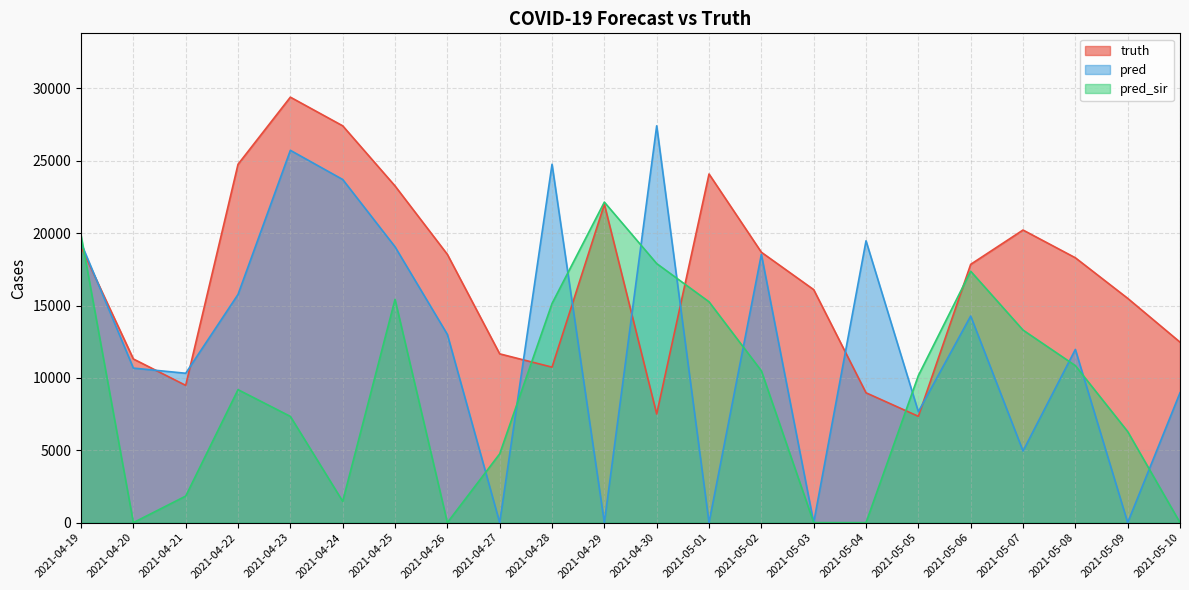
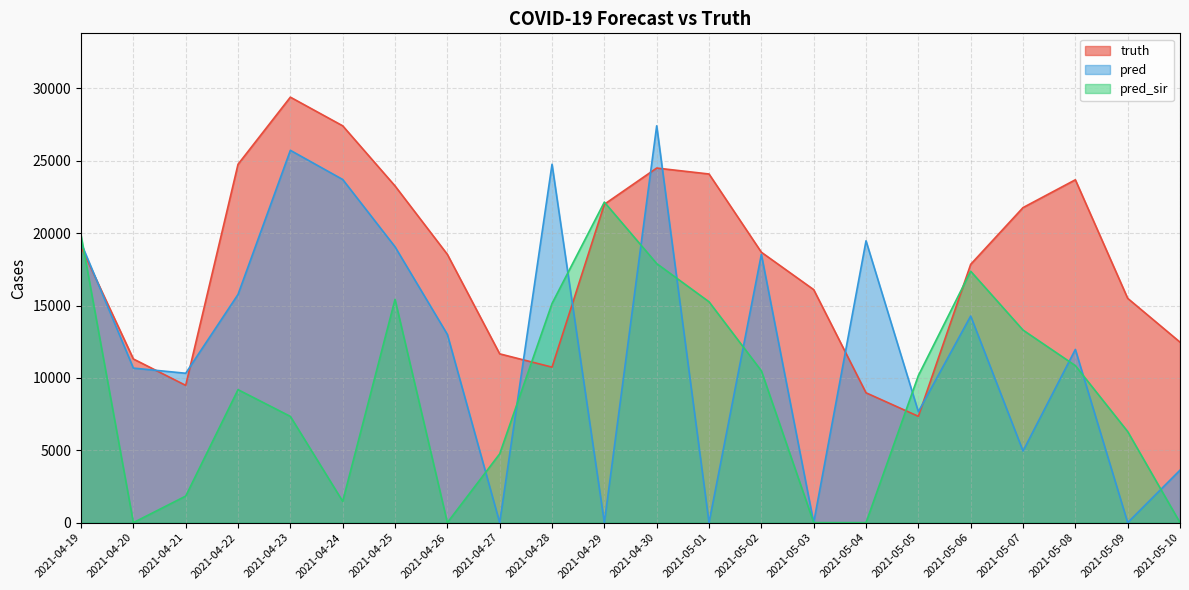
  {
    "truth": {
      "2021-04-19": 19100,
      "2021-04-20": 11300,
      "2021-04-21": 9500,
      "2021-04-22": 24800,
      "2021-04-23": 29400,
      "2021-04-24": 27400,
      "2021-04-25": 23300,
      "2021-04-26": 18500,
      "2021-04-27": 11700,
      "2021-04-28": 10700,
-     "2021-04-30": 7500,
+     "2021-04-30": 24500,
      "2021-05-01": 24100,
      "2021-05-03": 16100,
      "2021-05-04": 9000,
      "2021-05-05": 7300,
      "2021-05-06": 17800,
-     "2021-05-07": 20200,
-     "2021-05-08": 18300,
+     "2021-05-07": 21800,
+     "2021-05-08": 23700,
      "2021-05-09": 15500,
      "2021-05-10": 12500
    },
    "pred": {
      "2021-04-19": 19300,
      "2021-04-20": 10700,
      "2021-04-21": 10300,
      "2021-04-22": 15800,
      "2021-04-23": 25700,
      "2021-04-24": 23700,
      "2021-04-25": 19100,
      "2021-04-26": 13000,
      "2021-04-27": 0,
      "2021-04-28": 24800,
      "2021-04-29": 0,
      "2021-04-30": 27400,
      "2021-05-01": 0,
      "2021-05-04": 19500,
      "2021-05-05": 7700,
      "2021-05-06": 14300,
      "2021-05-07": 4900,
      "2021-05-08": 12000,
      "2021-05-09": 0,
-     "2021-05-10": 9000
+     "2021-05-10": 3600
    },
    "pred_sir": {
      "2021-04-19": 19900,
      "2021-04-20": 0,
      "2021-04-21": 1800,
      "2021-04-22": 9200,
      "2021-04-23": 7300,
      "2021-04-24": 1500,
      "2021-04-25": 15400,
      "2021-04-26": 0,
      "2021-04-27": 4800,
      "2021-04-28": 15100,
      "2021-04-30": 17900,
      "2021-05-01": 15300,
      "2021-05-02": 10500,
      "2021-05-04": 0,
      "2021-05-05": 10200,
      "2021-05-06": 17400,
      "2021-05-07": 13300,
      "2021-05-08": 10800,
      "2021-05-09": 6300,
      "2021-05-10": 0
    }
  }
